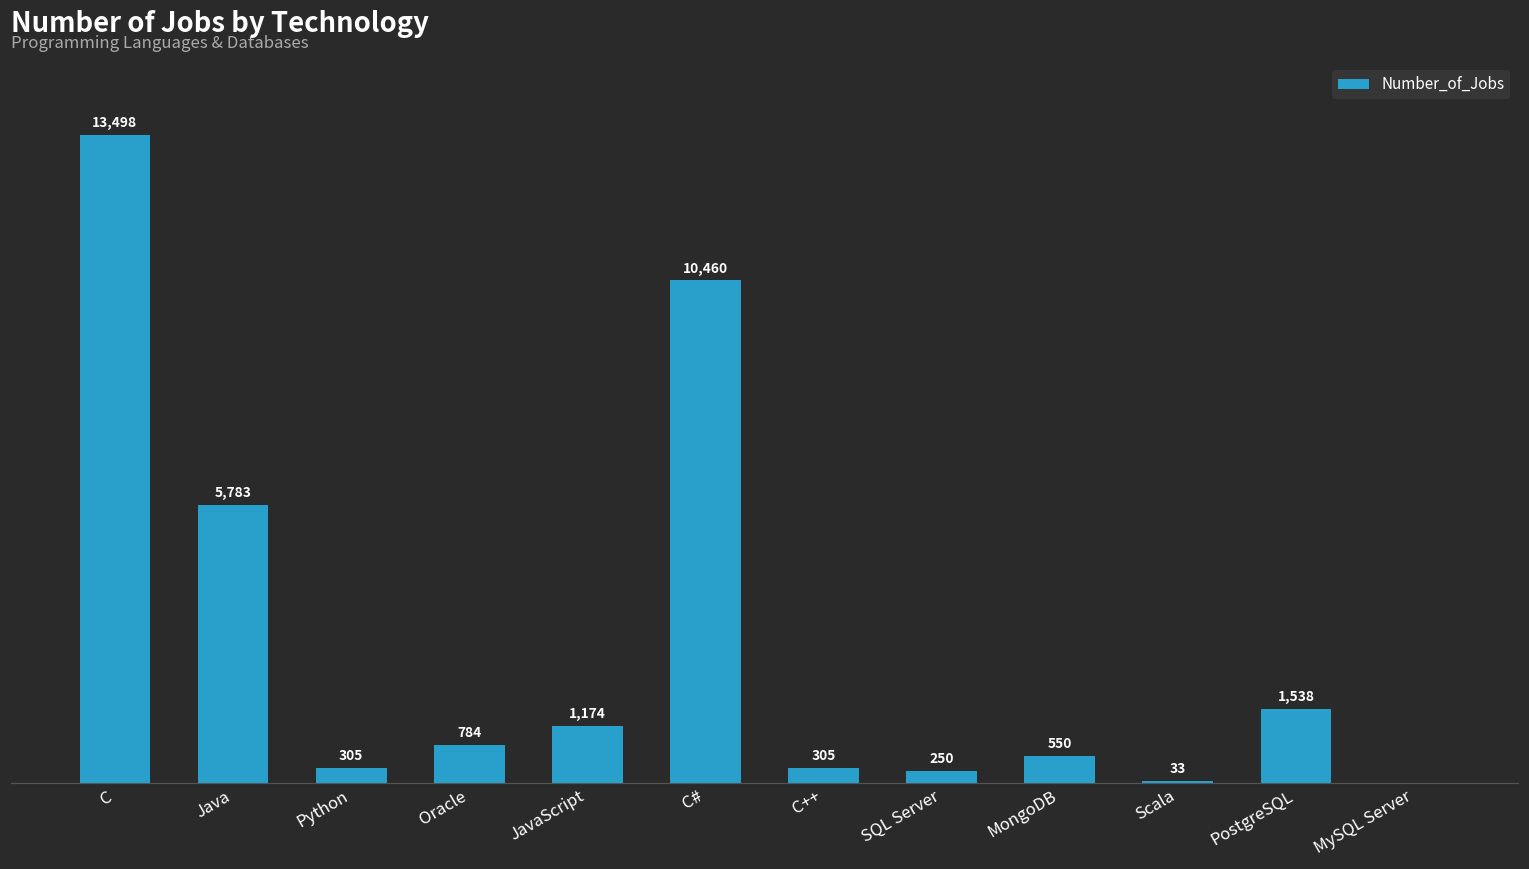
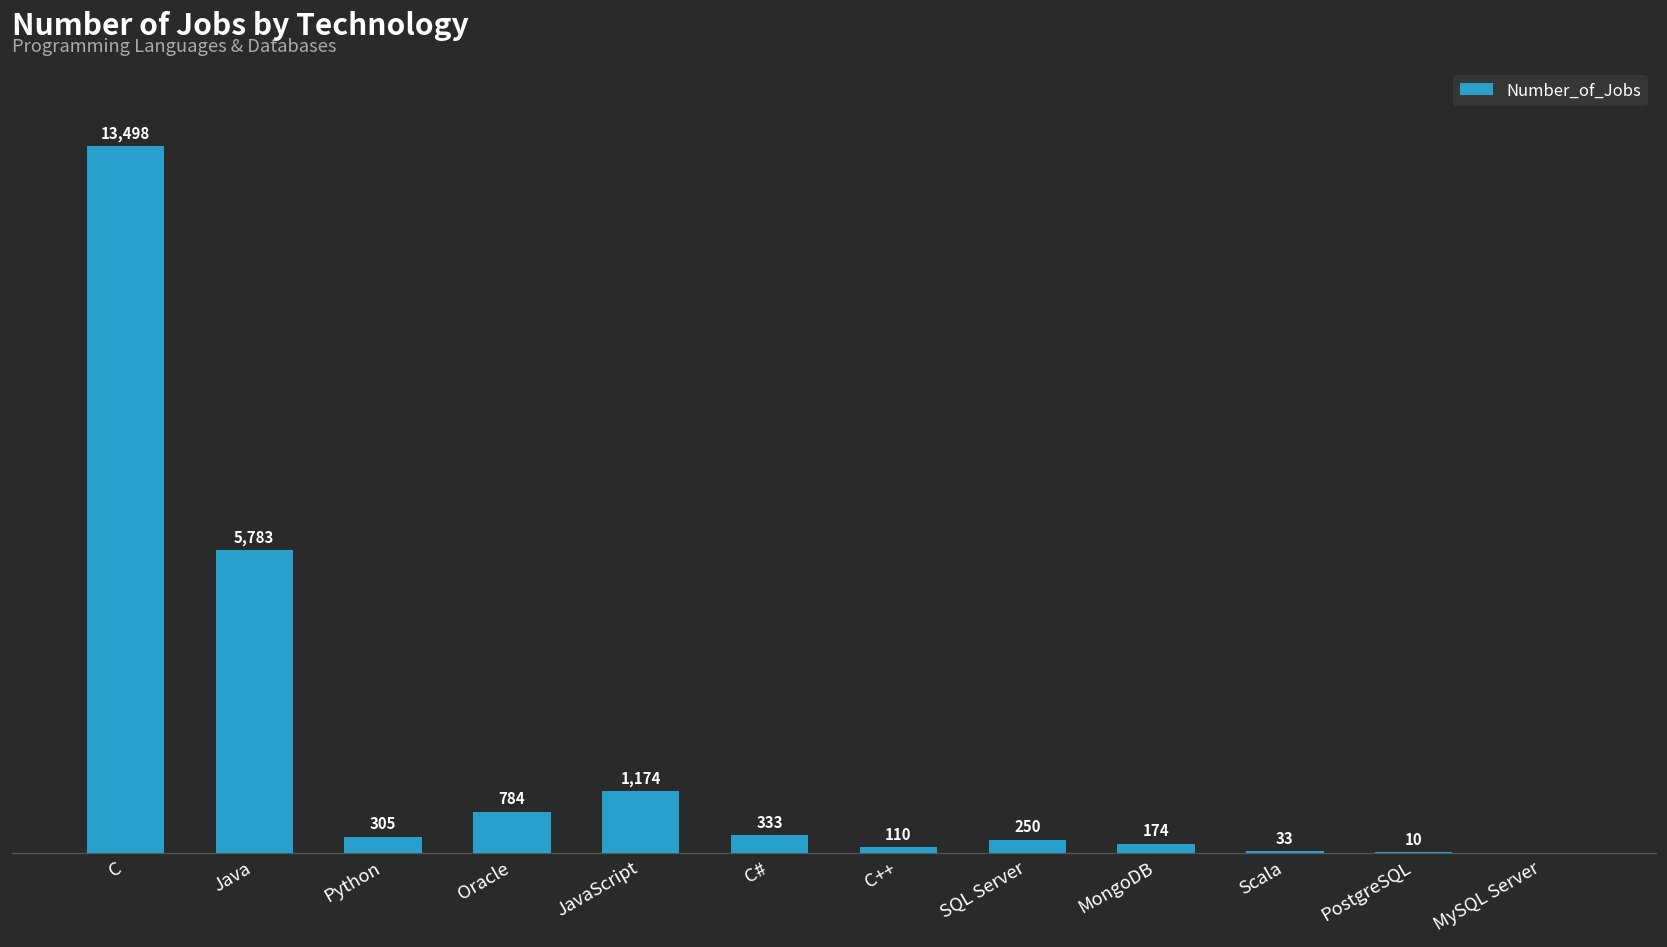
  {
    "C": "13,498",
    "Java": "5,783",
    "Python": "305",
    "Oracle": "784",
    "JavaScript": "1,174",
-   "C#": "10,460",
-   "C++": "305",
+   "C#": "333",
+   "C++": "110",
    "SQL Server": "250",
-   "MongoDB": "550",
+   "MongoDB": "174",
    "Scala": "33",
-   "PostgreSQL": "1,538"
+   "PostgreSQL": "10"
  }
